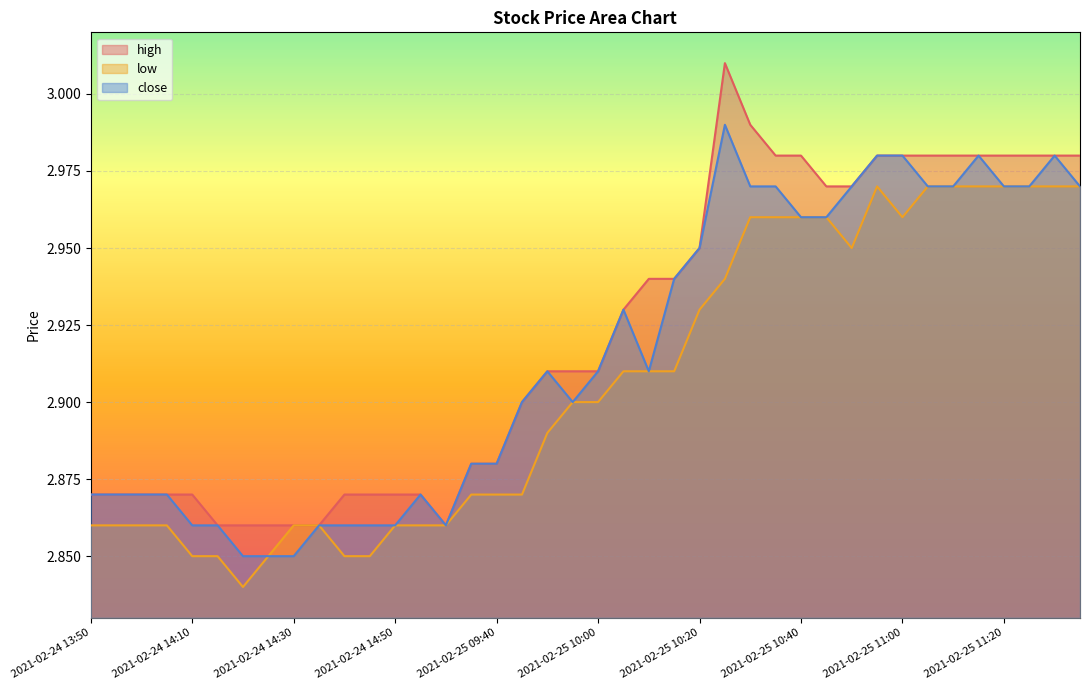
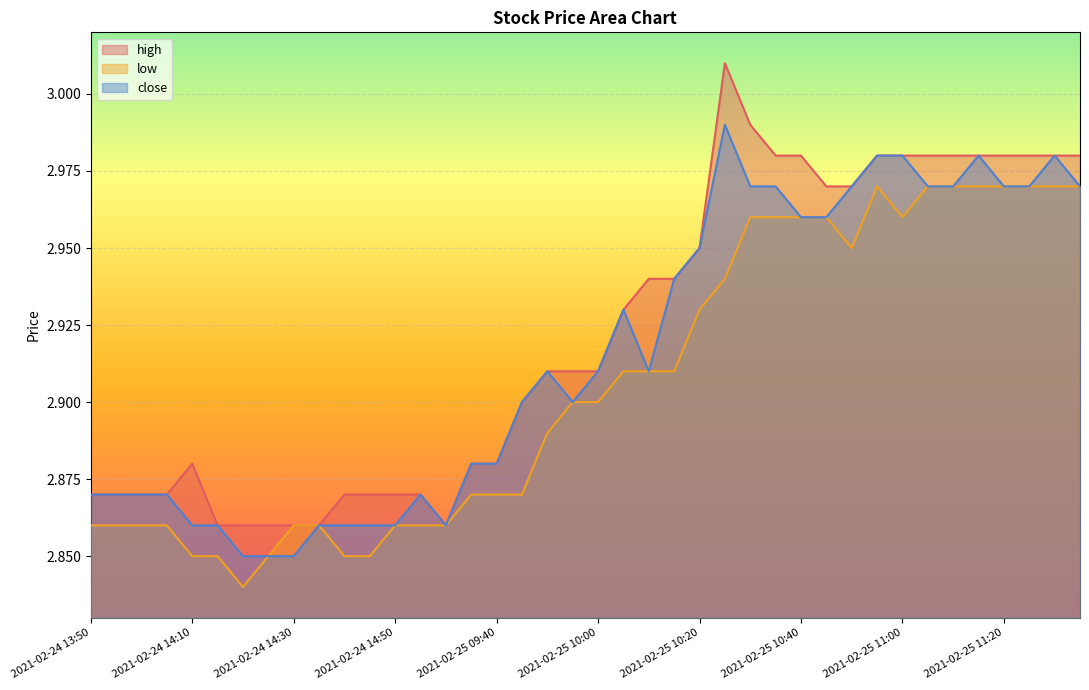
  {
    "high": {
-     "2021-02-24 14:10": 2.87,
+     "2021-02-24 14:10": 2.88,
      "2021-02-24 14:50": 2.87,
      "2021-02-25 10:40": 2.98,
      "2021-02-25 11:20": 2.98
    },
    "low": {
      "2021-02-24 13:50": 2.86,
      "2021-02-24 14:10": 2.85,
      "2021-02-25 09:40": 2.87,
      "2021-02-25 10:00": 2.90,
      "2021-02-25 10:20": 2.93,
      "2021-02-25 11:00": 2.96
    },
    "close": {
      "2021-02-24 14:10": 2.86,
      "2021-02-24 14:30": 2.85
    }
  }
